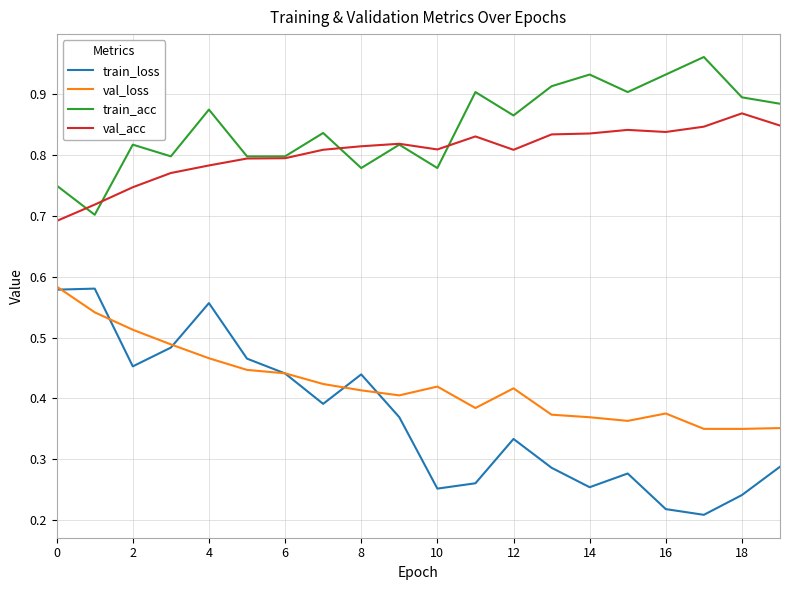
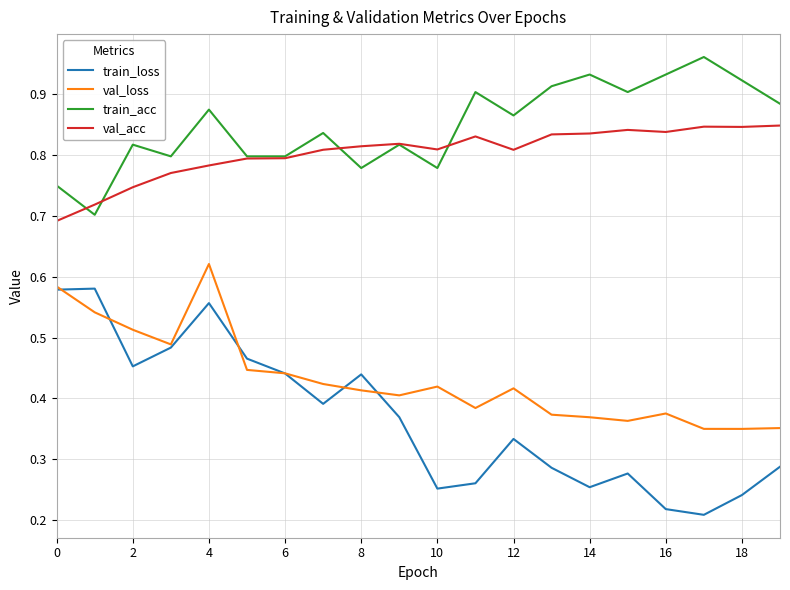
  {
    "train_loss": {
      "0": 0.58,
      "2": 0.45,
      "4": 0.56,
      "8": 0.44,
      "10": 0.25,
      "12": 0.33,
      "14": 0.25,
      "16": 0.22,
      "18": 0.24
    },
    "val_loss": {
      "0": 0.58,
      "2": 0.51,
-     "4": 0.47,
+     "4": 0.62,
      "8": 0.41,
      "10": 0.42,
      "12": 0.42,
      "14": 0.37,
      "16": 0.37,
      "18": 0.35
    },
    "train_acc": {
      "0": 0.75,
      "2": 0.82,
      "4": 0.88,
      "8": 0.78,
      "10": 0.78,
      "12": 0.87,
      "14": 0.93,
      "16": 0.93,
-     "18": 0.90
+     "18": 0.92
    },
    "val_acc": {
      "0": 0.69,
      "2": 0.75,
      "4": 0.78,
      "8": 0.81,
      "10": 0.81,
      "12": 0.81,
      "14": 0.84,
      "16": 0.84,
-     "18": 0.87
+     "18": 0.85
    }
  }
